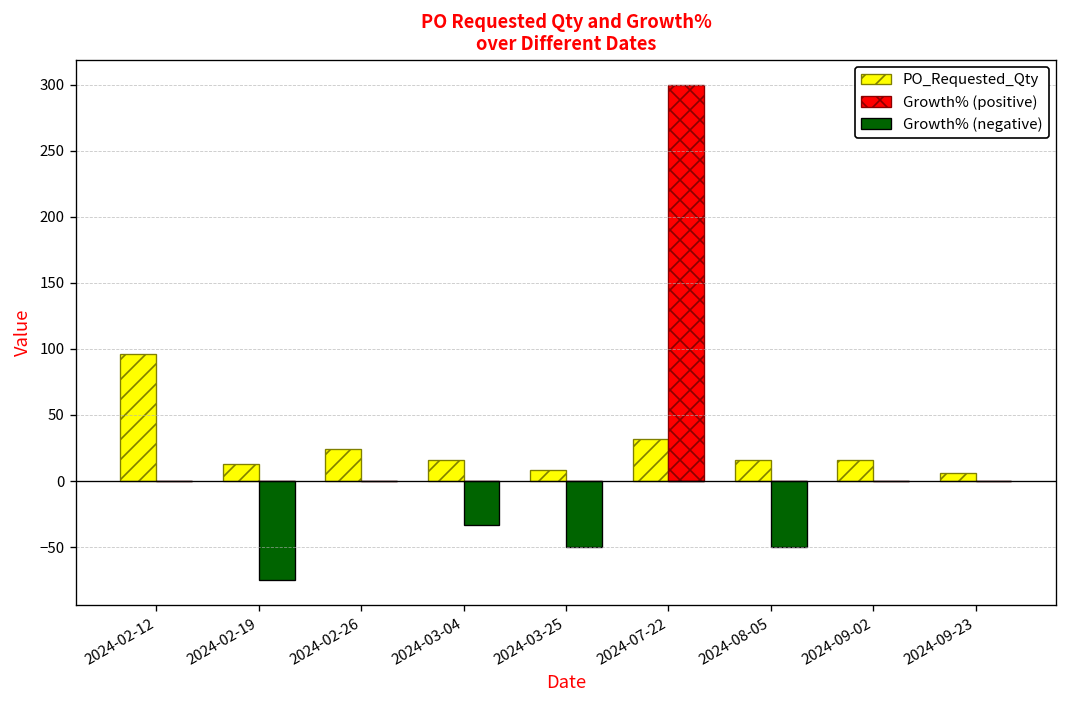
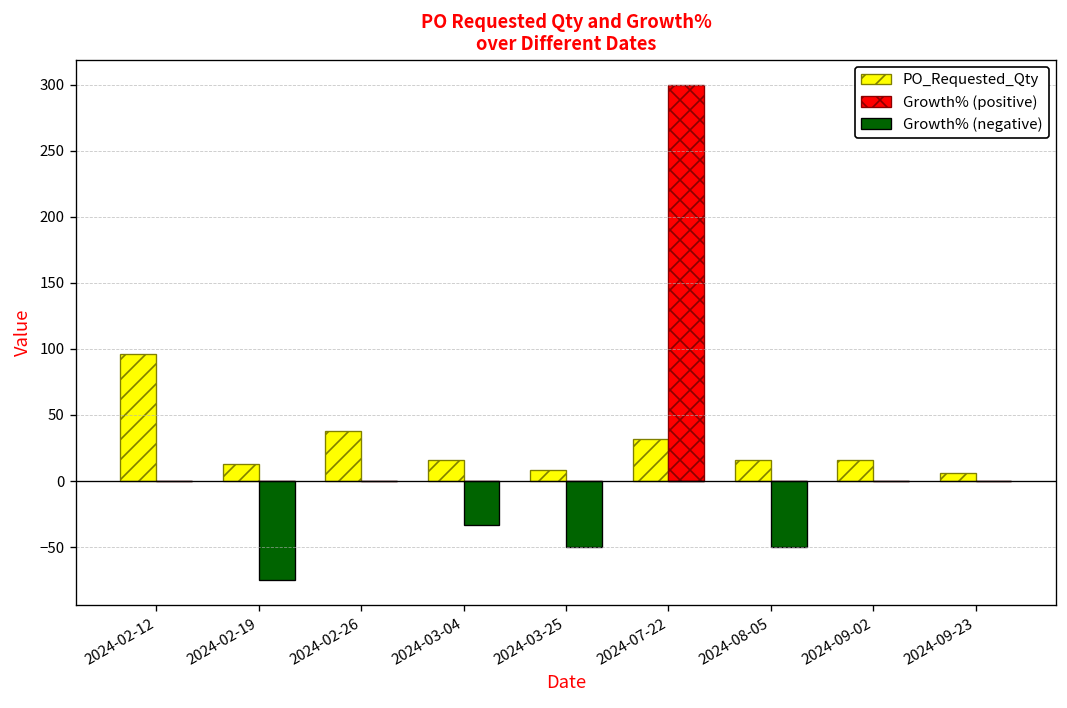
  {
    "PO_Requested_Qty": {
      "2024-02-12": 96,
      "2024-02-19": 13,
-     "2024-02-26": 24,
+     "2024-02-26": 38,
      "2024-03-04": 16,
      "2024-03-25": 8,
      "2024-07-22": 32,
      "2024-08-05": 16,
      "2024-09-02": 16,
      "2024-09-23": 6
    },
    "Growth% (positive)": {
      "2024-02-12": 0,
      "2024-02-19": 0,
      "2024-02-26": 0,
      "2024-03-04": 0,
      "2024-03-25": 0,
      "2024-07-22": 300,
      "2024-08-05": 0,
      "2024-09-02": 0,
      "2024-09-23": 0
    },
    "Growth% (negative)": {
      "2024-02-12": 0,
      "2024-02-19": -75,
      "2024-02-26": 0,
      "2024-03-04": -33,
      "2024-03-25": -50,
      "2024-07-22": 0,
      "2024-08-05": -50,
      "2024-09-02": 0,
      "2024-09-23": 0
    }
  }
